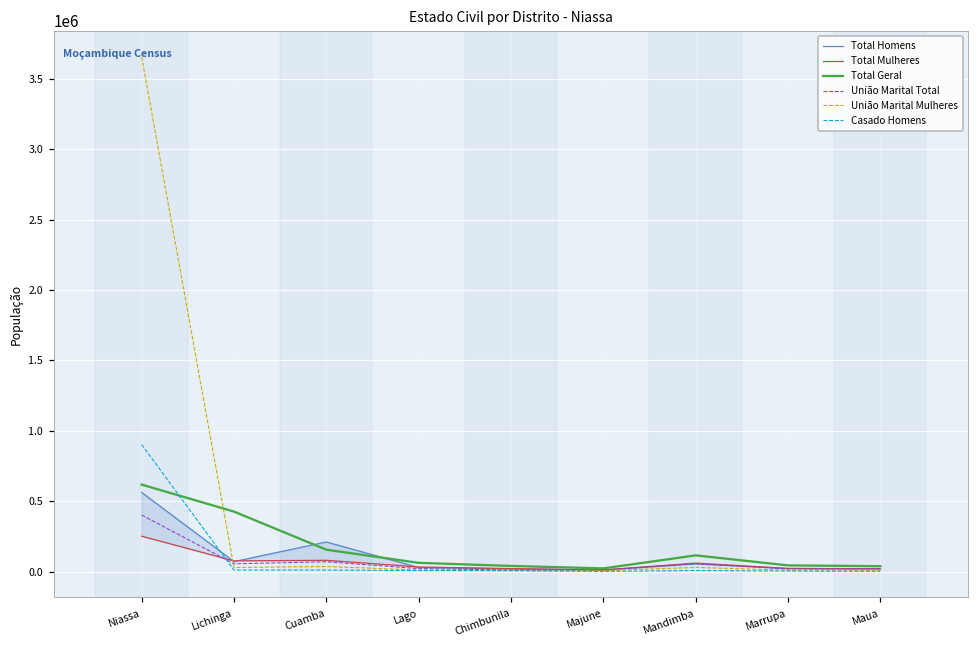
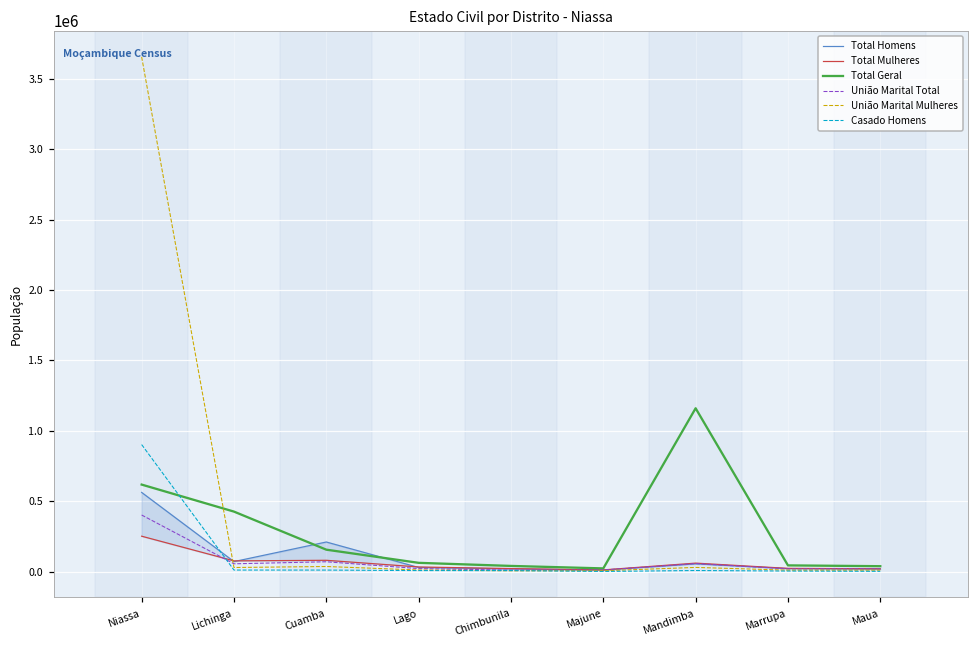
  {
    "Total Mulheres": {
      "Niassa": 250000
    },
    "Total Geral": {
      "Niassa": 620000,
      "Lichinga": 430000,
      "Cuamba": 160000,
      "Lago": 60000,
-     "Mandimba": 120000,
+     "Mandimba": 1160000,
      "Marrupa": 40000
    },
    "União Marital Total": {
      "Niassa": 400000
    },
    "União Marital Mulheres": {
      "Niassa": 3660000,
      "Cuamba": 40000,
      "Mandimba": 30000
    },
    "Casado Homens": {
      "Niassa": 900000,
      "Cuamba": 10000,
      "Mandimba": 10000
    }
  }
